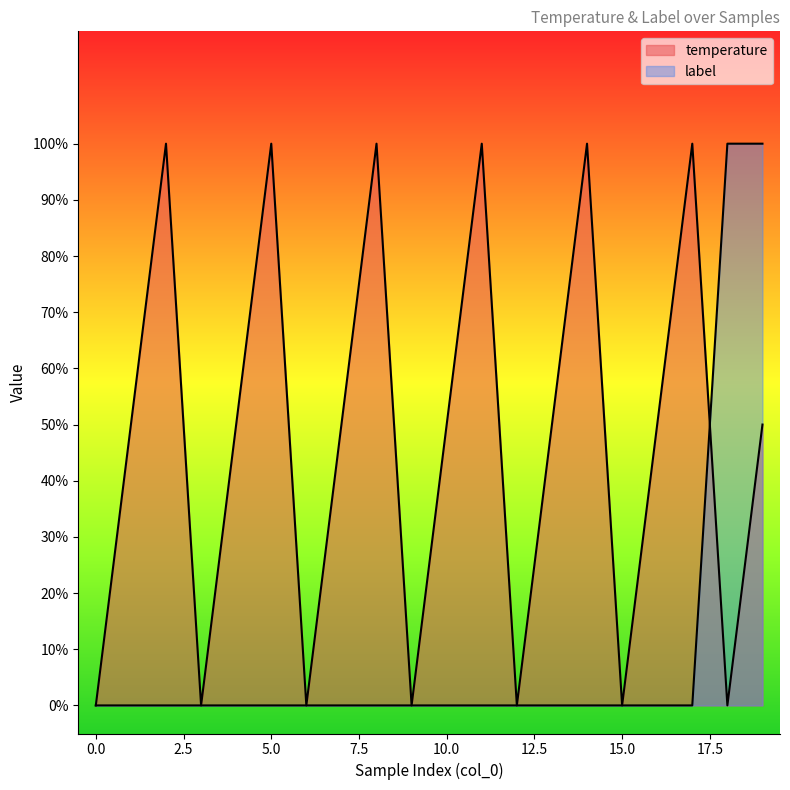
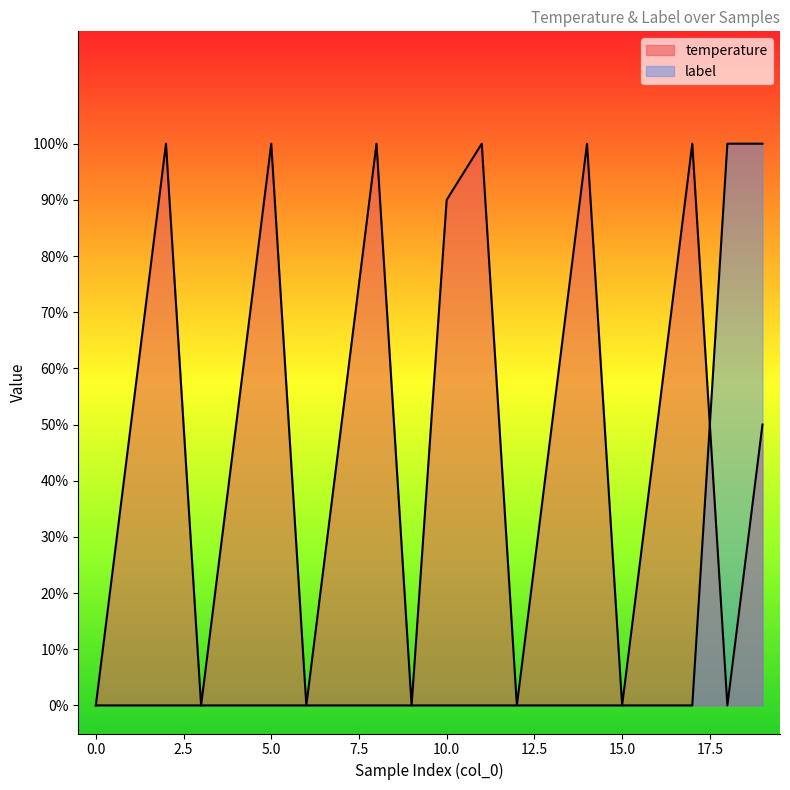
  {
    "temperature": {
      "5.0": "100%",
-     "10.0": "50%"
+     "10.0": "90%"
    },
    "label": {
      "5.0": "0%",
      "10.0": "0%"
    }
  }
